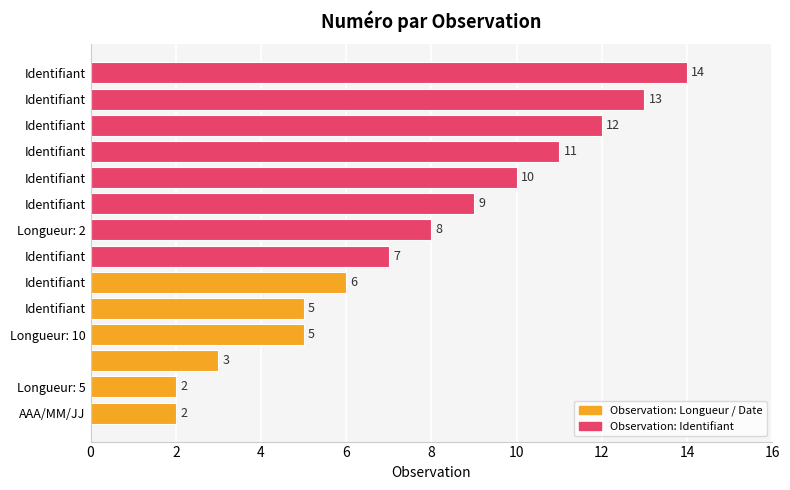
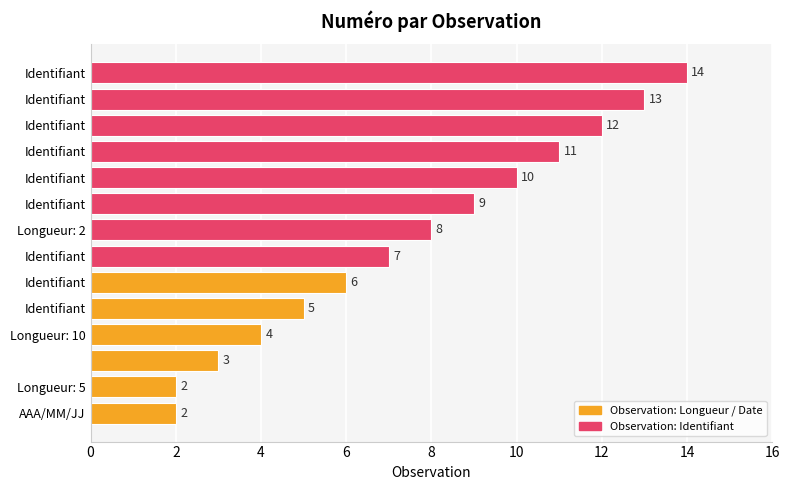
  {
    "Longueur: 2": 8,
-   "Longueur: 10": 5,
+   "Longueur: 10": 4,
    "Longueur: 5": 2,
    "AAA/MM/JJ": 2
  }
